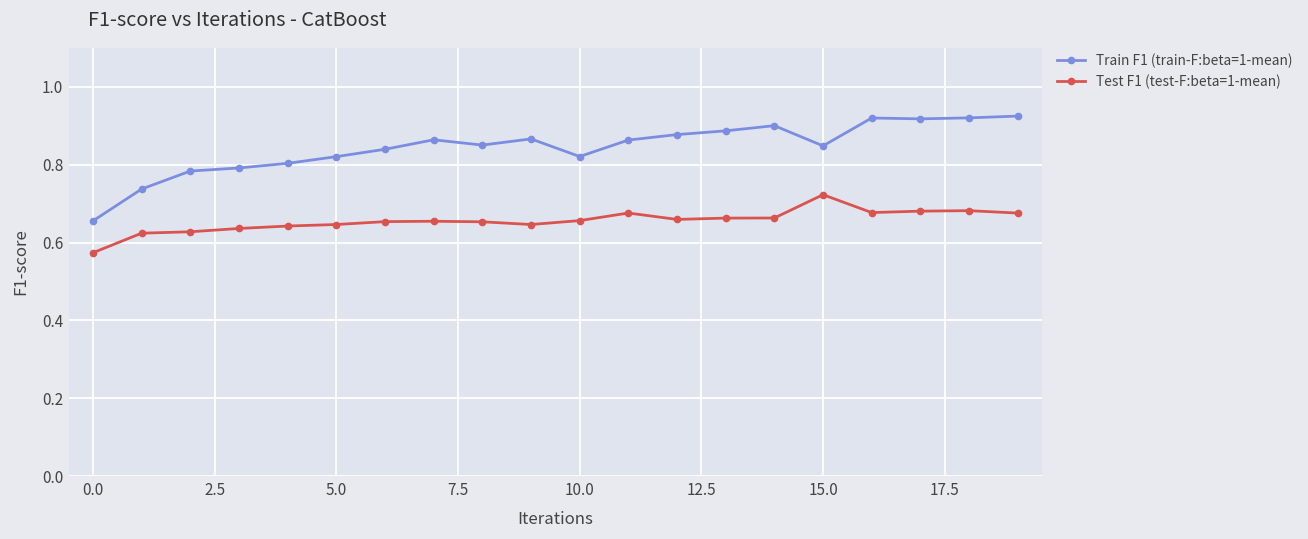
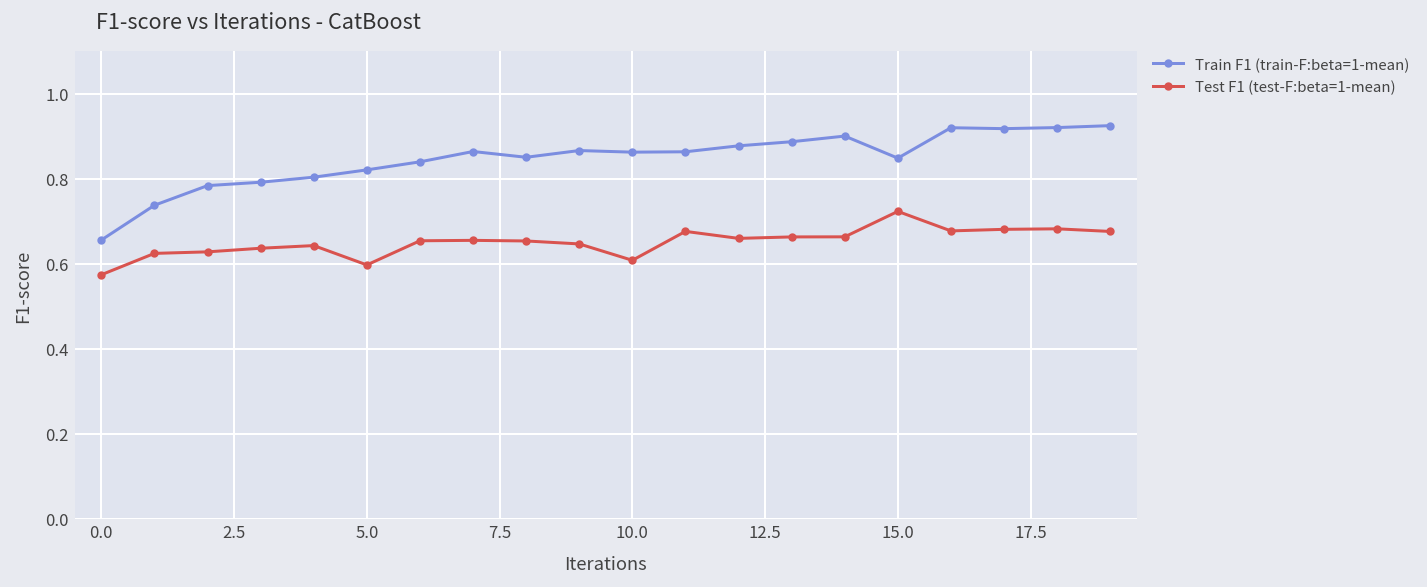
  {
    "Train F1 (train-F:beta=1-mean)": {
      "0.0": 0.66,
      "5.0": 0.82,
-     "10.0": 0.82,
+     "10.0": 0.86,
      "15.0": 0.85
    },
    "Test F1 (test-F:beta=1-mean)": {
      "0.0": 0.57,
-     "5.0": 0.65,
-     "10.0": 0.66,
+     "5.0": 0.60,
+     "10.0": 0.61,
      "15.0": 0.72
    }
  }
